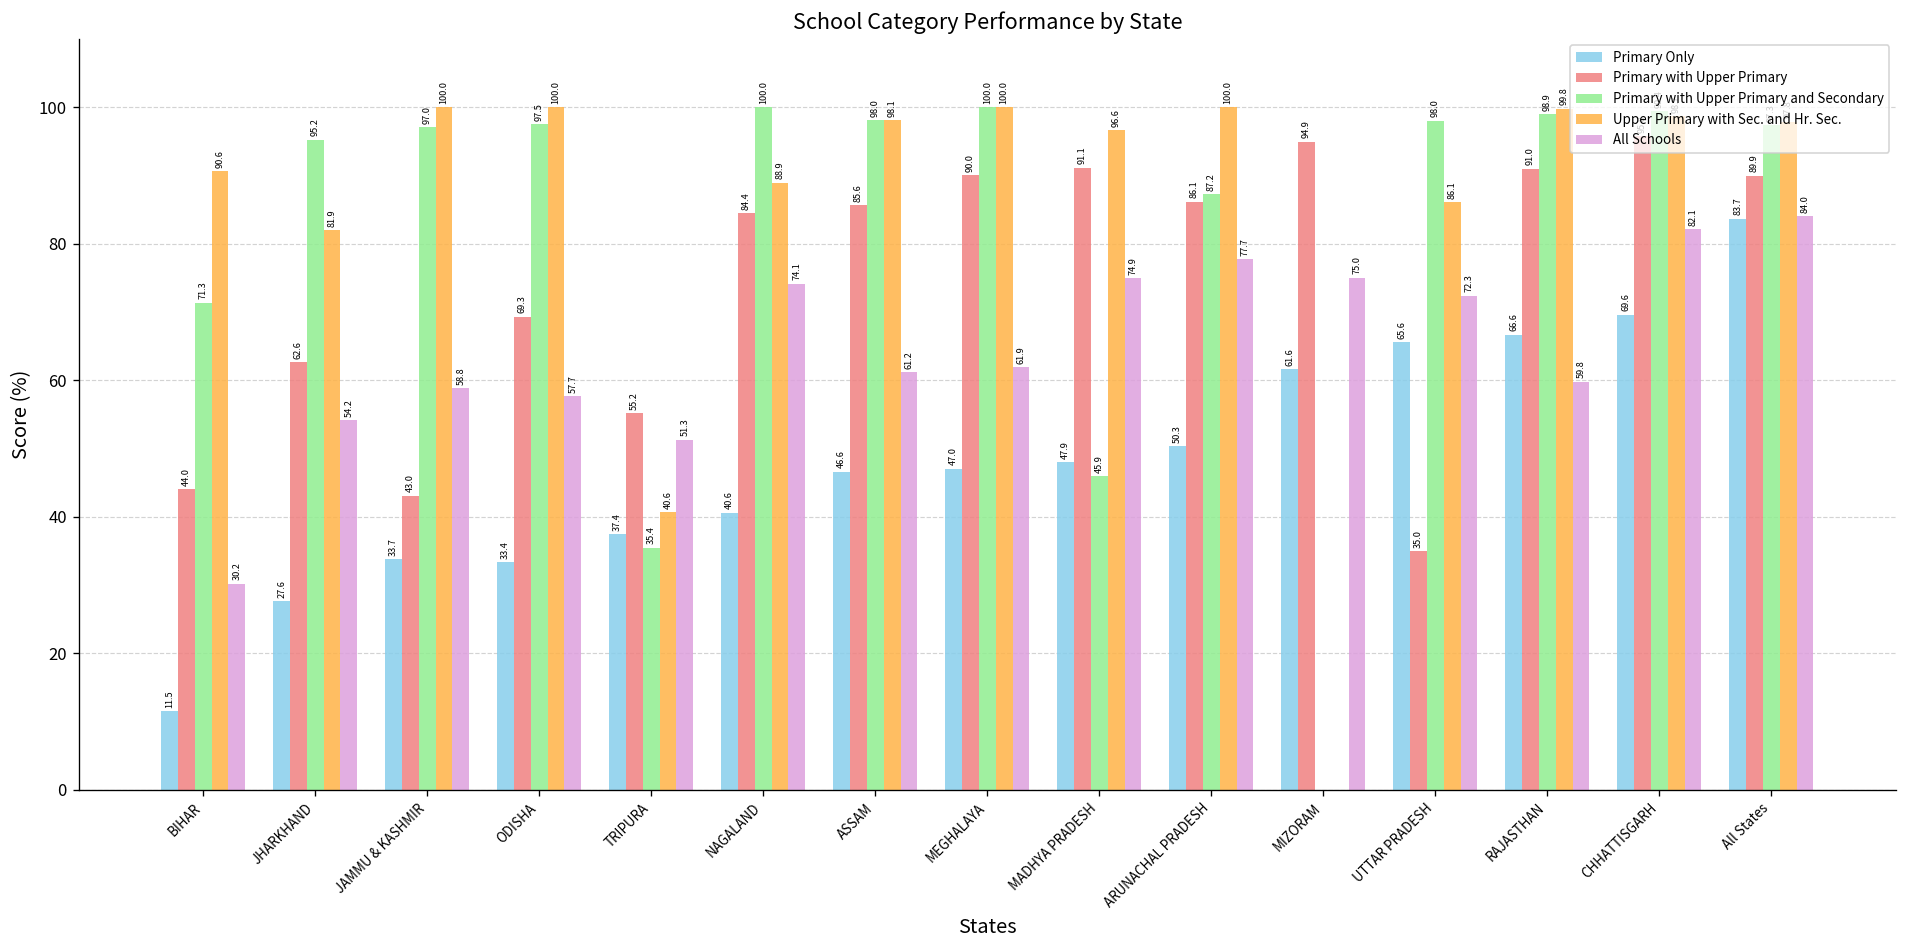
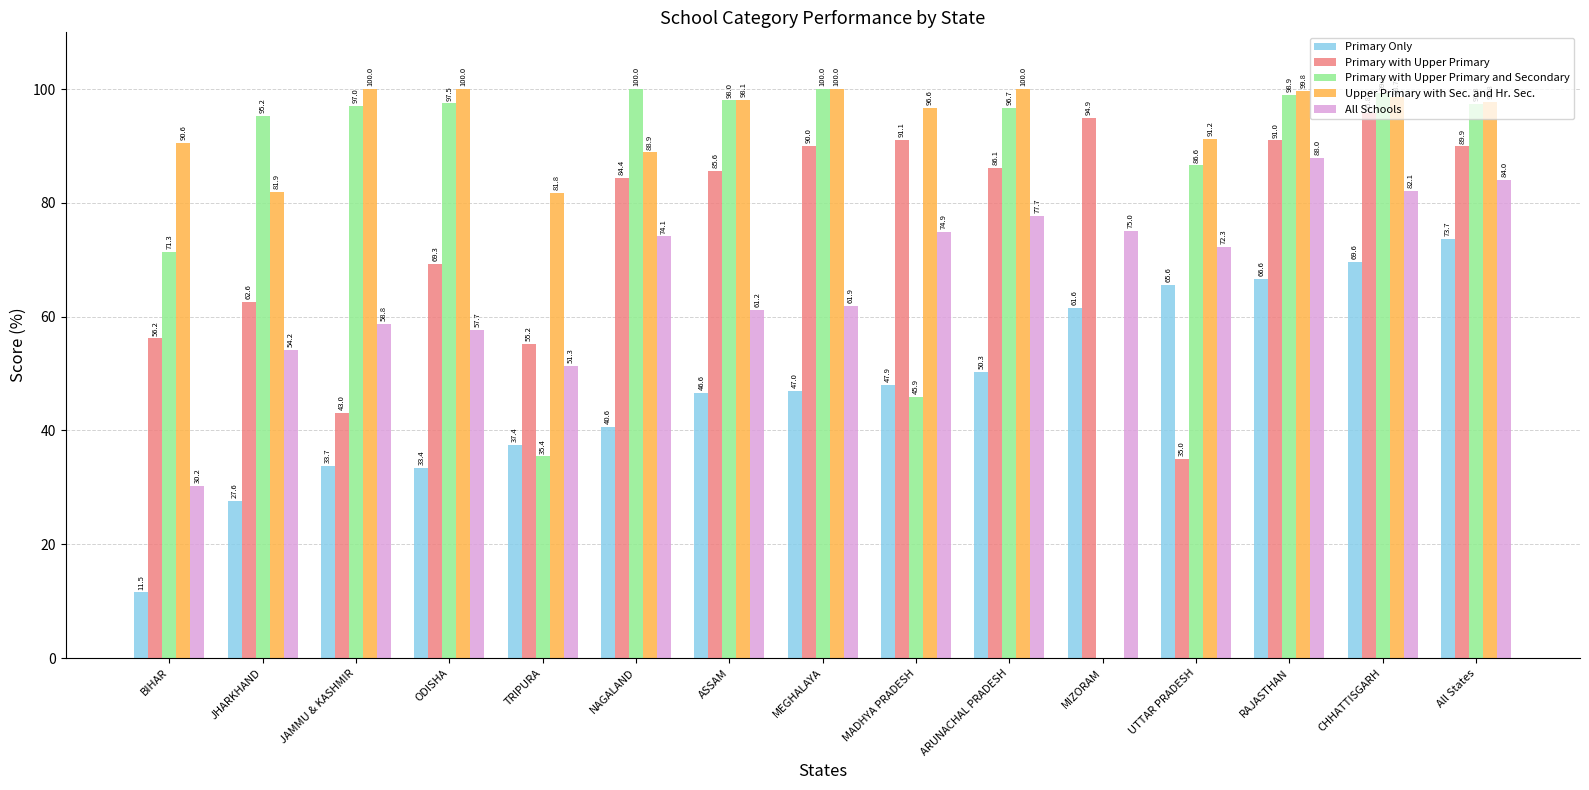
  {
    "Primary Only": {
      "BIHAR": 11.5,
      "JHARKHAND": 27.6,
      "JAMMU & KASHMIR": 33.7,
      "ODISHA": 33.4,
      "TRIPURA": 37.4,
      "NAGALAND": 40.6,
      "ASSAM": 46.6,
      "MEGHALAYA": 47.0,
      "MADHYA PRADESH": 47.9,
      "ARUNACHAL PRADESH": 50.3,
      "MIZORAM": 61.6,
      "UTTAR PRADESH": 65.6,
      "RAJASTHAN": 66.6,
      "CHHATTISGARH": 69.6,
-     "All States": 83.7
+     "All States": 73.7
    },
    "Primary with Upper Primary": {
-     "BIHAR": 44.0,
+     "BIHAR": 56.2,
      "JHARKHAND": 62.6,
      "JAMMU & KASHMIR": 43.0,
      "ODISHA": 69.3,
      "TRIPURA": 55.2,
      "NAGALAND": 84.4,
      "ASSAM": 85.6,
      "MEGHALAYA": 90.0,
      "MADHYA PRADESH": 91.1,
      "ARUNACHAL PRADESH": 86.1,
      "MIZORAM": 94.9,
      "UTTAR PRADESH": 35.0,
      "RAJASTHAN": 91.0,
      "All States": 89.9
    },
    "Primary with Upper Primary and Secondary": {
      "BIHAR": 71.3,
      "JHARKHAND": 95.2,
      "JAMMU & KASHMIR": 97.0,
      "ODISHA": 97.5,
      "TRIPURA": 35.4,
      "NAGALAND": 100.0,
      "ASSAM": 98.0,
      "MEGHALAYA": 100.0,
      "MADHYA PRADESH": 45.9,
-     "ARUNACHAL PRADESH": 87.2,
-     "UTTAR PRADESH": 98.0,
+     "ARUNACHAL PRADESH": 96.7,
+     "UTTAR PRADESH": 86.6,
      "RAJASTHAN": 98.9
    },
    "Upper Primary with Sec. and Hr. Sec.": {
      "BIHAR": 90.6,
      "JHARKHAND": 81.9,
      "JAMMU & KASHMIR": 100.0,
      "ODISHA": 100.0,
-     "TRIPURA": 40.6,
+     "TRIPURA": 81.8,
      "NAGALAND": 88.9,
      "ASSAM": 98.1,
      "MEGHALAYA": 100.0,
      "MADHYA PRADESH": 96.6,
      "ARUNACHAL PRADESH": 100.0,
-     "UTTAR PRADESH": 86.1,
+     "UTTAR PRADESH": 91.2,
      "RAJASTHAN": 99.8
    },
    "All Schools": {
      "BIHAR": 30.2,
      "JHARKHAND": 54.2,
      "JAMMU & KASHMIR": 58.8,
      "ODISHA": 57.7,
      "TRIPURA": 51.3,
      "NAGALAND": 74.1,
      "ASSAM": 61.2,
      "MEGHALAYA": 61.9,
      "MADHYA PRADESH": 74.9,
      "ARUNACHAL PRADESH": 77.7,
      "MIZORAM": 75.0,
      "UTTAR PRADESH": 72.3,
-     "RAJASTHAN": 59.8,
+     "RAJASTHAN": 88.0,
      "CHHATTISGARH": 82.1,
      "All States": 84.0
    }
  }
